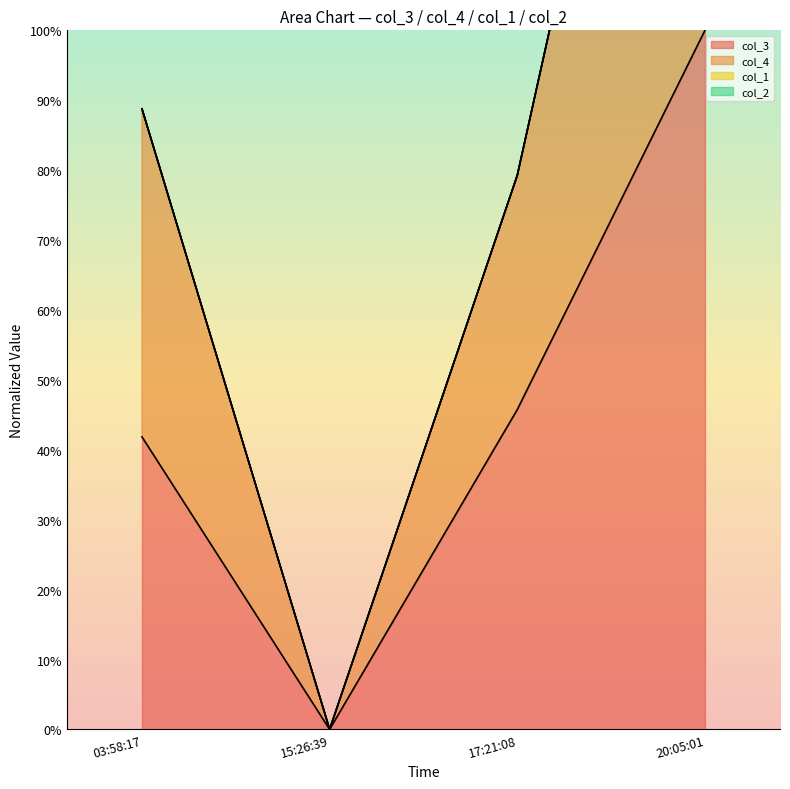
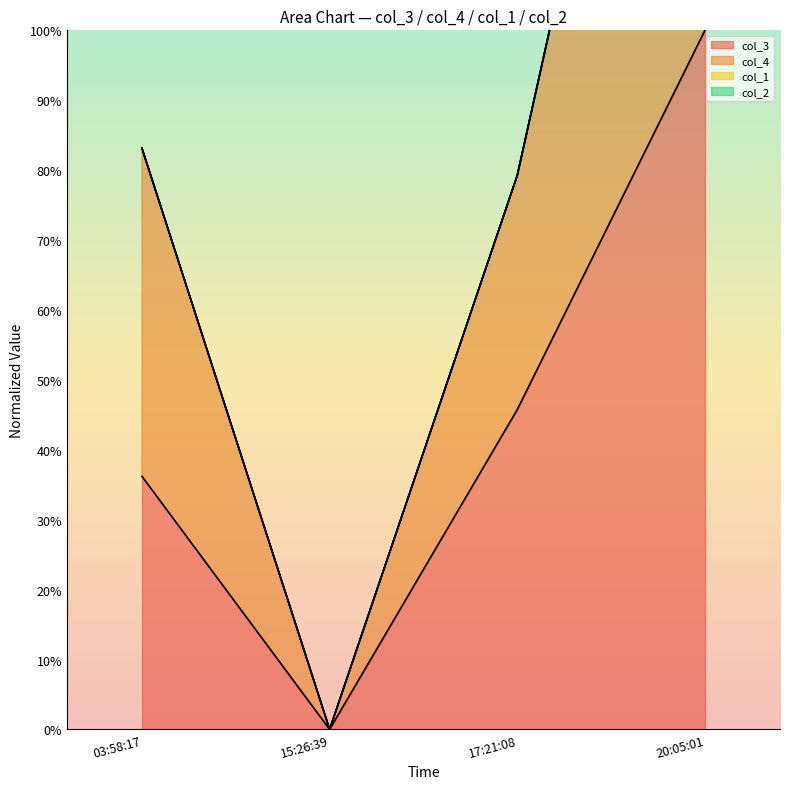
  {
    "col_3": {
-     "03:58:17": "42%",
+     "03:58:17": "36%",
      "17:21:08": "46%",
      "20:05:01": "100%"
    }
  }
